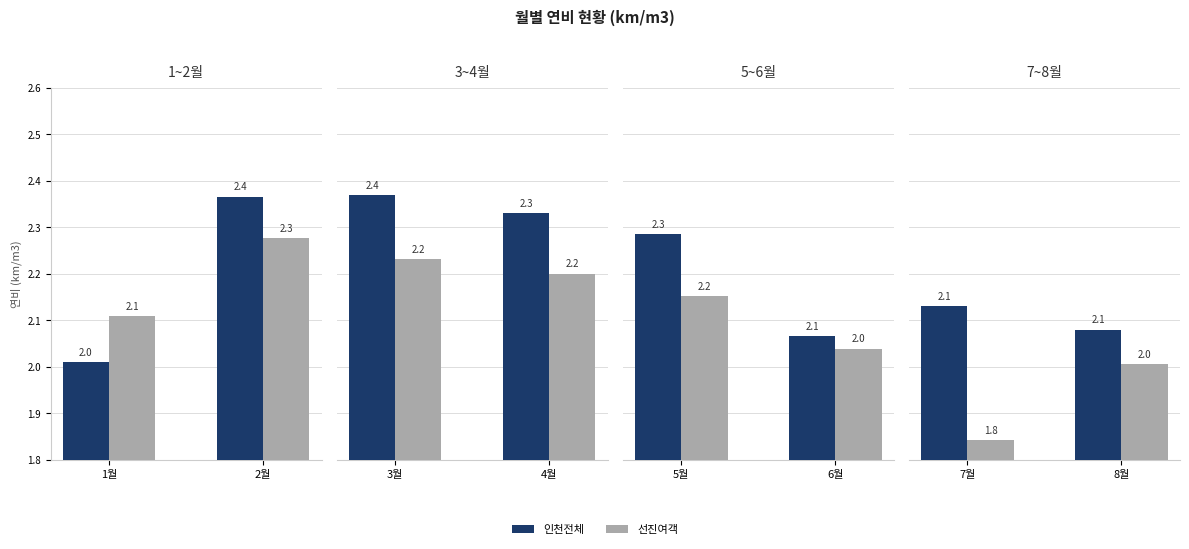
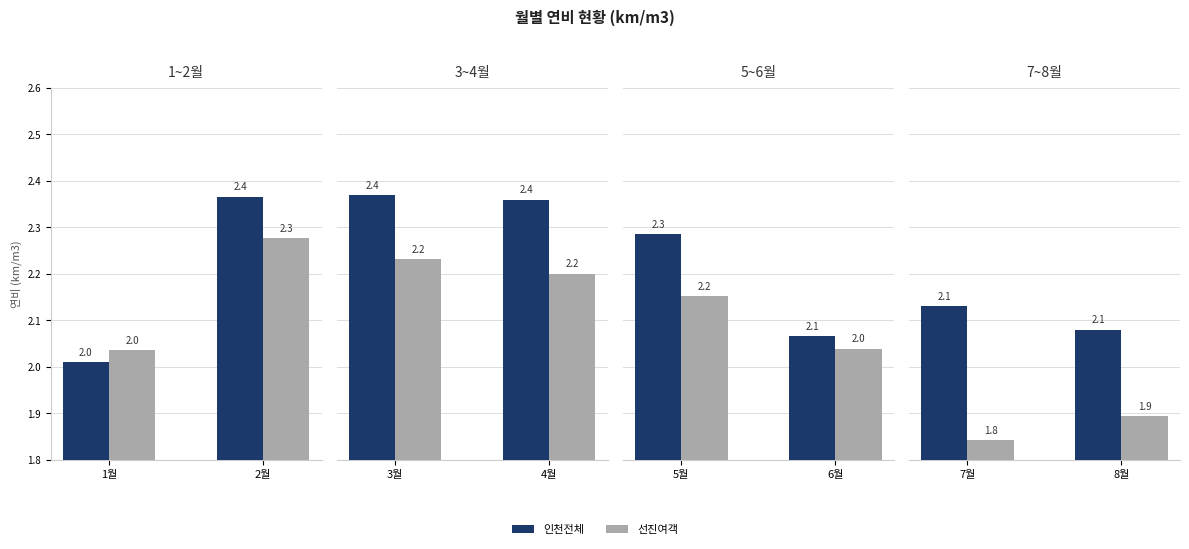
  {
    "1~2월": {
      "인천전체": {
        "1월": 2.0,
        "2월": 2.4
      },
      "선진여객": {
-       "1월": 2.1,
+       "1월": 2.0,
        "2월": 2.3
      }
    },
    "3~4월": {
      "인천전체": {
        "3월": 2.4,
-       "4월": 2.3
+       "4월": 2.4
      },
      "선진여객": {
        "3월": 2.2,
        "4월": 2.2
      }
    },
    "5~6월": {
      "인천전체": {
        "5월": 2.3,
        "6월": 2.1
      },
      "선진여객": {
        "5월": 2.2,
        "6월": 2.0
      }
    },
    "7~8월": {
      "인천전체": {
        "7월": 2.1,
        "8월": 2.1
      },
      "선진여객": {
        "7월": 1.8,
-       "8월": 2.0
+       "8월": 1.9
      }
    }
  }
